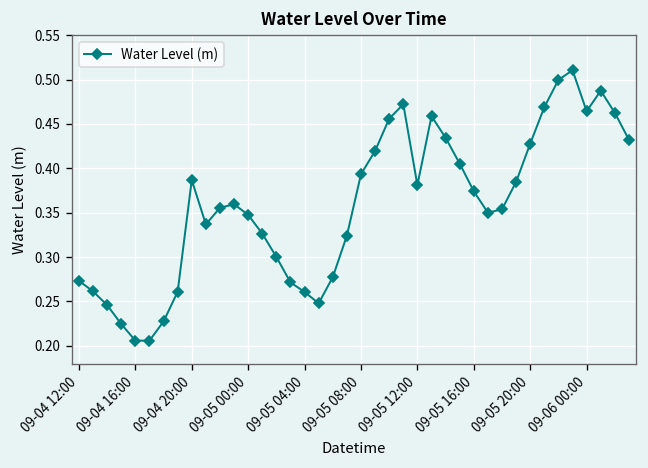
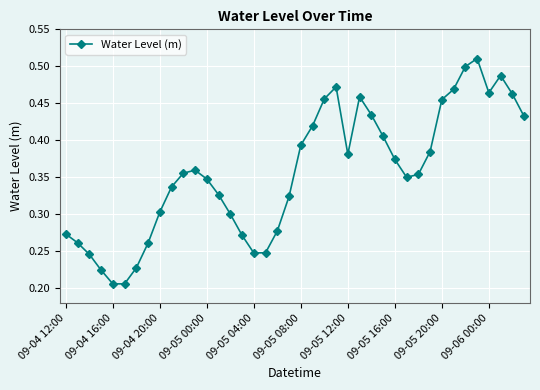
  {
    "09-04 12:00": 0.27,
    "09-04 16:00": 0.21,
-   "09-04 20:00": 0.39,
+   "09-04 20:00": 0.30,
    "09-05 00:00": 0.35,
-   "09-05 04:00": 0.26,
+   "09-05 04:00": 0.25,
    "09-05 08:00": 0.39,
    "09-05 12:00": 0.38,
    "09-05 16:00": 0.37,
-   "09-05 20:00": 0.43,
+   "09-05 20:00": 0.45,
    "09-06 00:00": 0.46
  }
